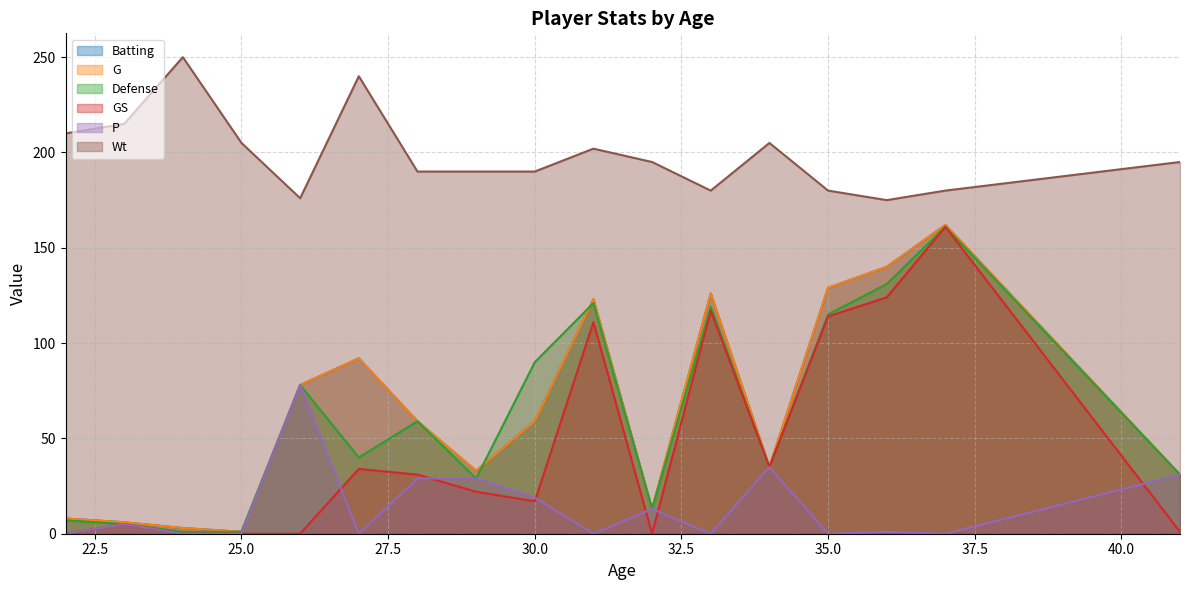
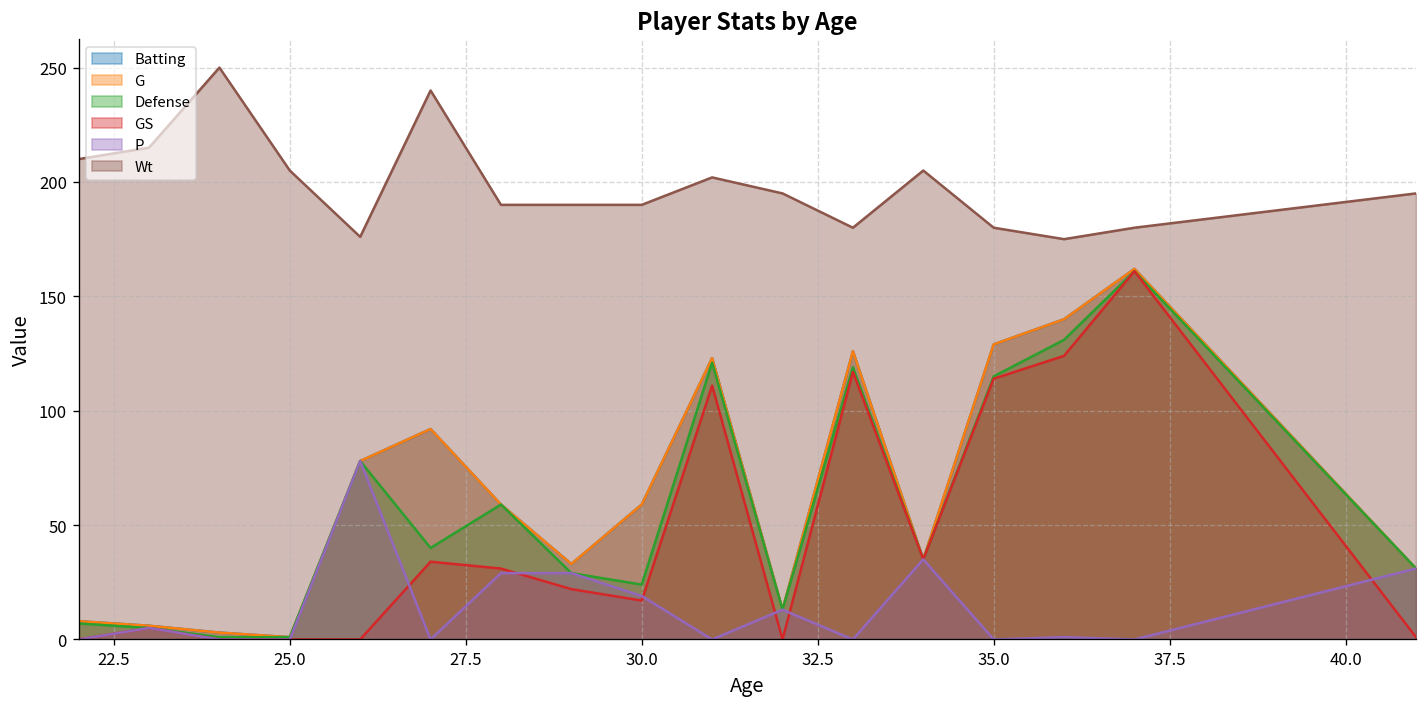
  {
    "Defense": {
-     "30.0": 90
+     "30.0": 24
    },
    "P": {
      "30.0": 19,
      "35.0": 0
    }
  }
